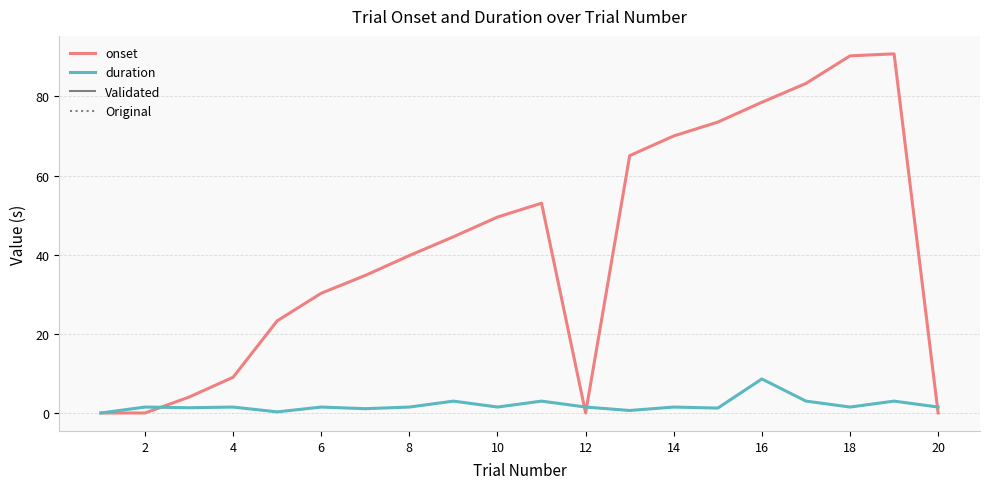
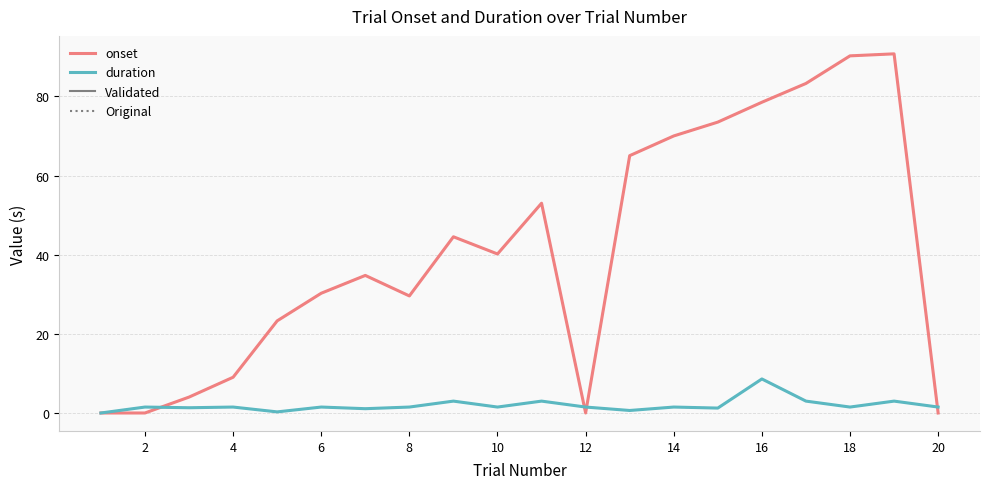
  {
    "onset": {
      "2": 0,
      "4": 9,
      "6": 30,
-     "8": 40,
-     "10": 50,
+     "8": 30,
+     "10": 40,
      "12": 0,
      "14": 70,
      "16": 79,
      "18": 90,
      "20": 0
    },
    "duration": {
      "2": 2,
      "4": 2,
      "6": 2,
      "8": 2,
      "10": 2,
      "12": 2,
      "14": 2,
      "16": 9,
      "18": 2,
      "20": 2
    }
  }
